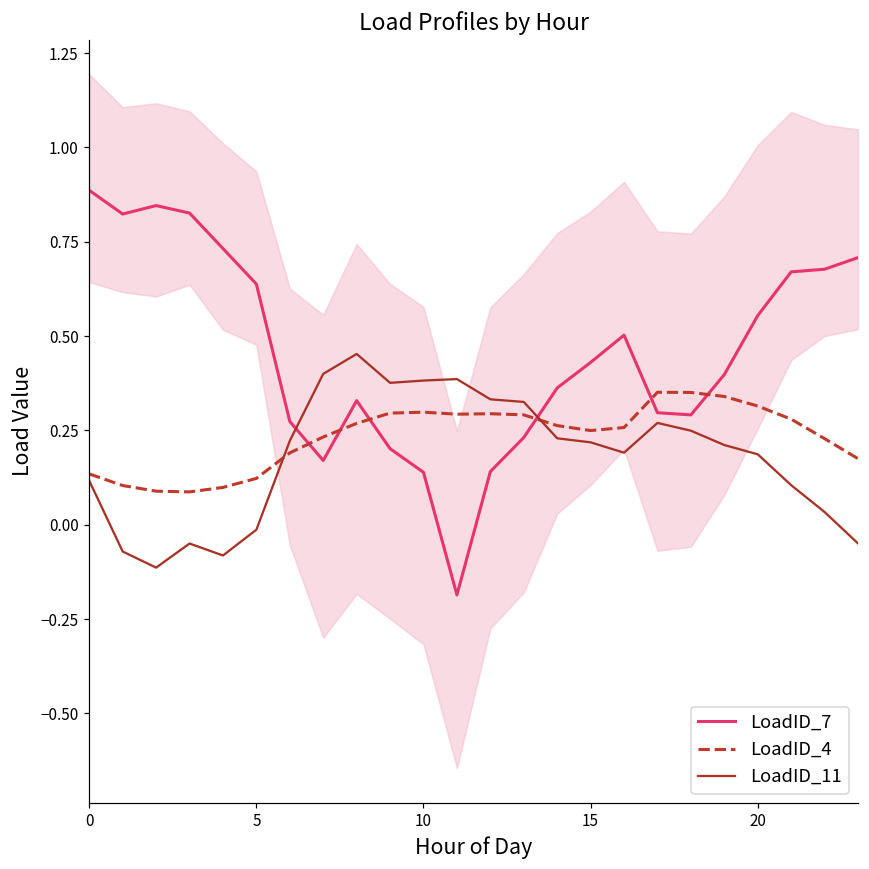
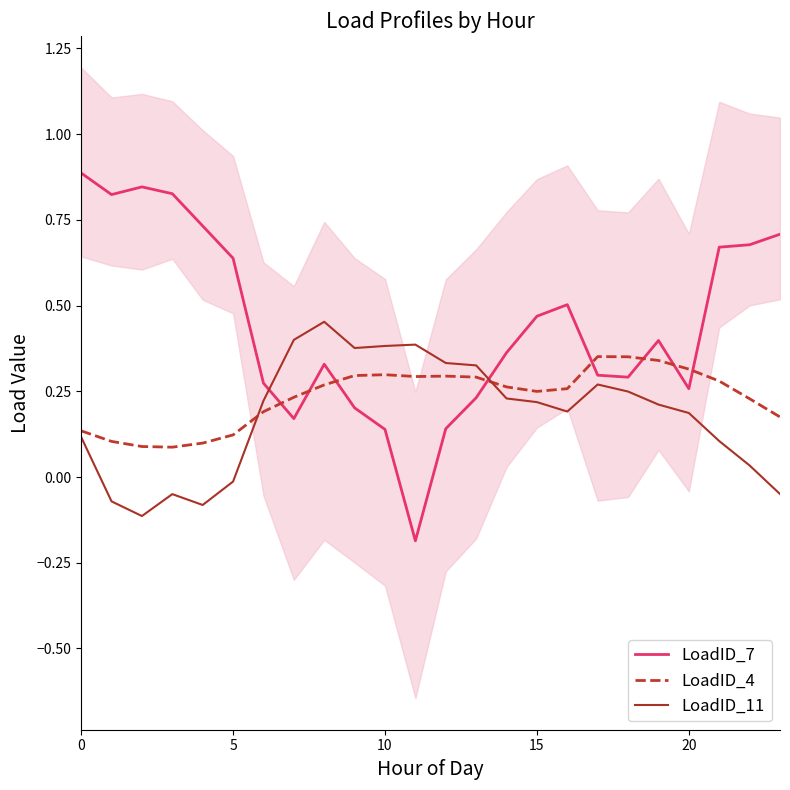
  {
    "LoadID_7": {
      "0": 0.89,
      "5": 0.64,
      "10": 0.14,
-     "15": 0.43,
-     "20": 0.55
+     "15": 0.47,
+     "20": 0.26
    }
  }
